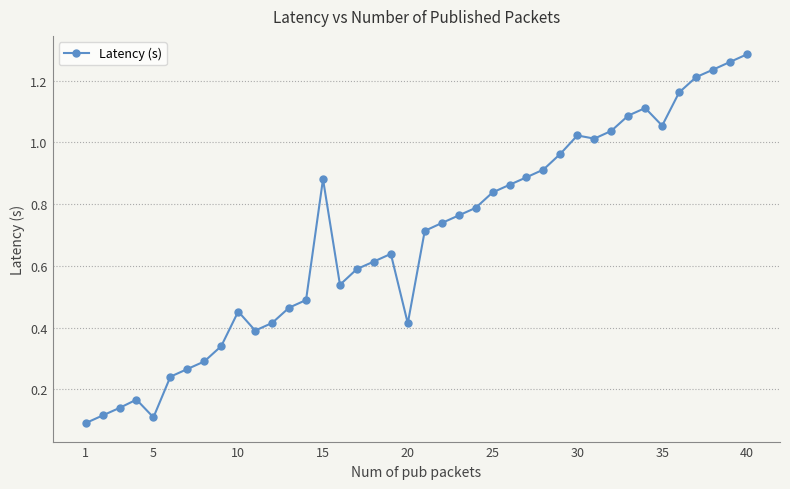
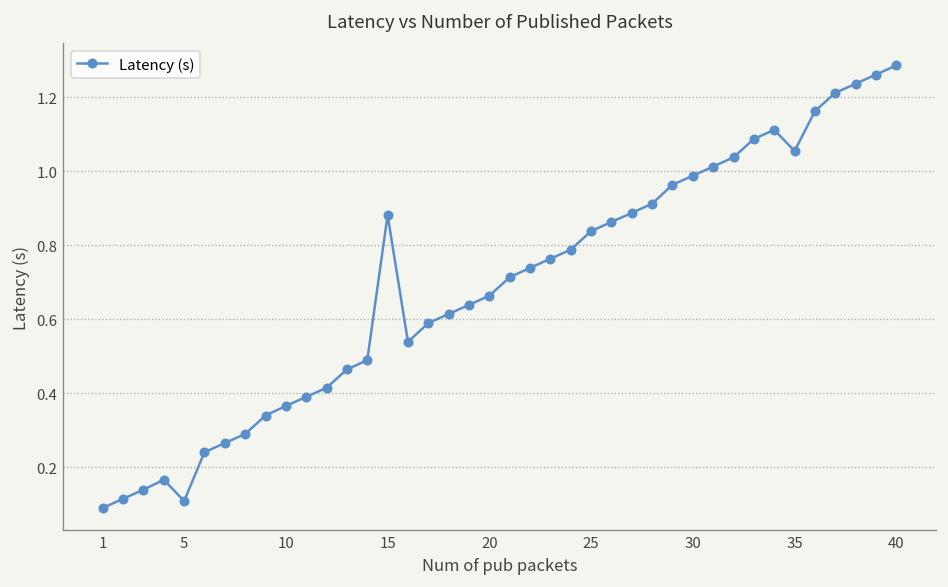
  {
    "1": 0.09,
    "5": 0.11,
-   "10": 0.45,
+   "10": 0.37,
    "15": 0.88,
-   "20": 0.41,
+   "20": 0.66,
    "25": 0.84,
-   "30": 1.02,
+   "30": 0.99,
    "35": 1.05,
    "40": 1.29
  }
